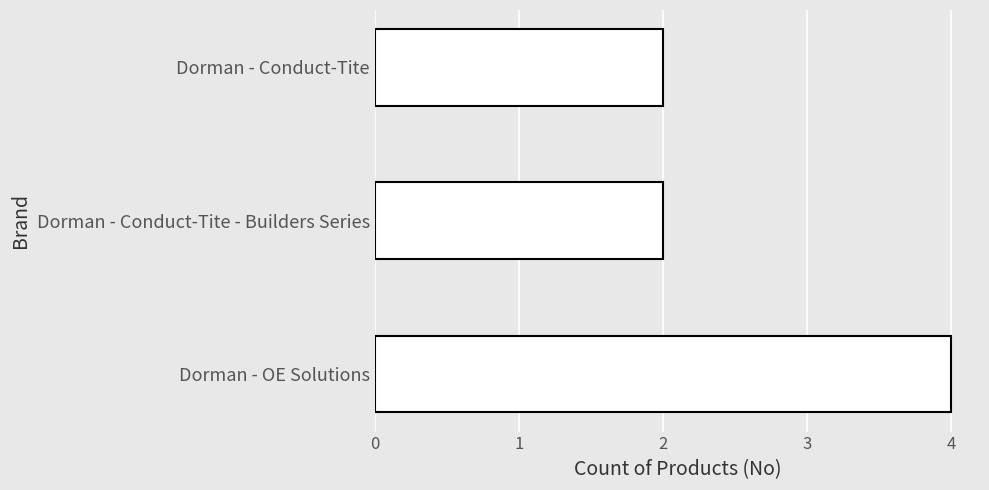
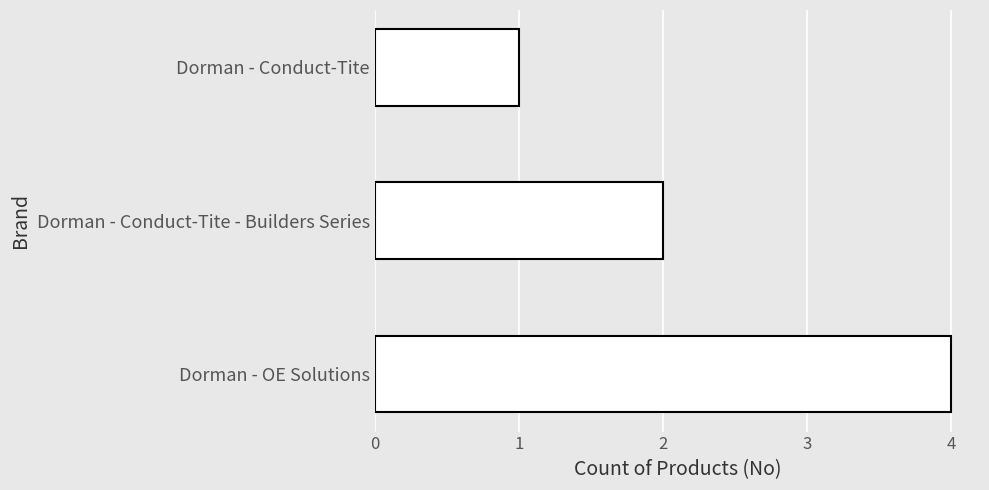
  {
-   "Dorman - Conduct-Tite": 2,
+   "Dorman - Conduct-Tite": 1,
    "Dorman - Conduct-Tite - Builders Series": 2,
    "Dorman - OE Solutions": 4
  }
